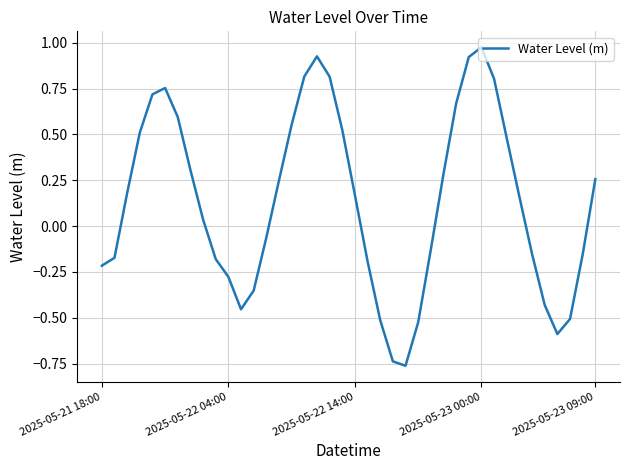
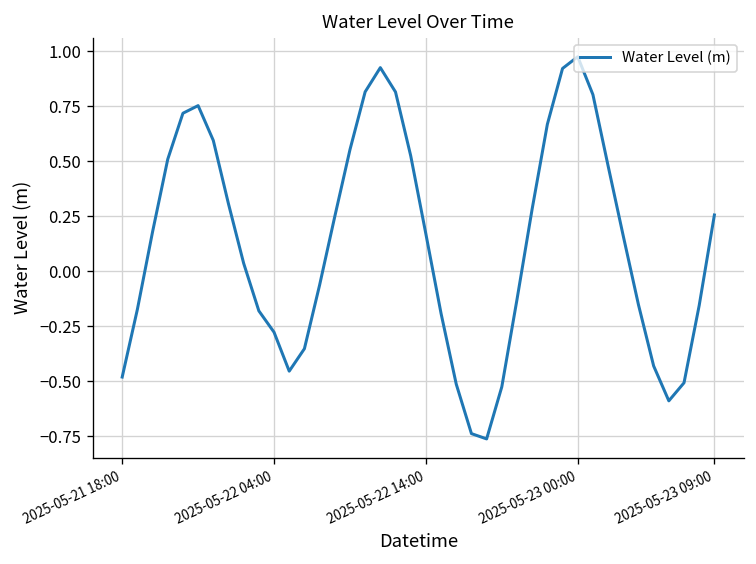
  {
-   "2025-05-21 18:00": -0.22,
+   "2025-05-21 18:00": -0.48,
    "2025-05-22 04:00": -0.28,
    "2025-05-22 14:00": 0.17,
    "2025-05-23 09:00": 0.26
  }
